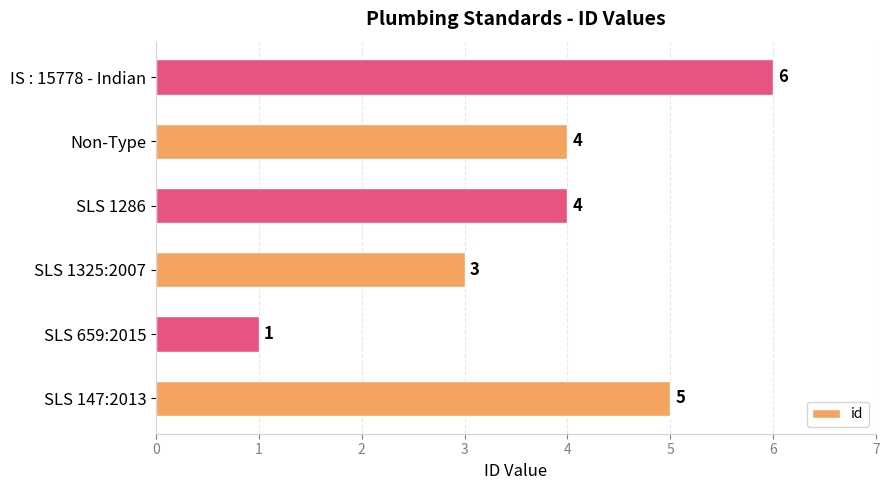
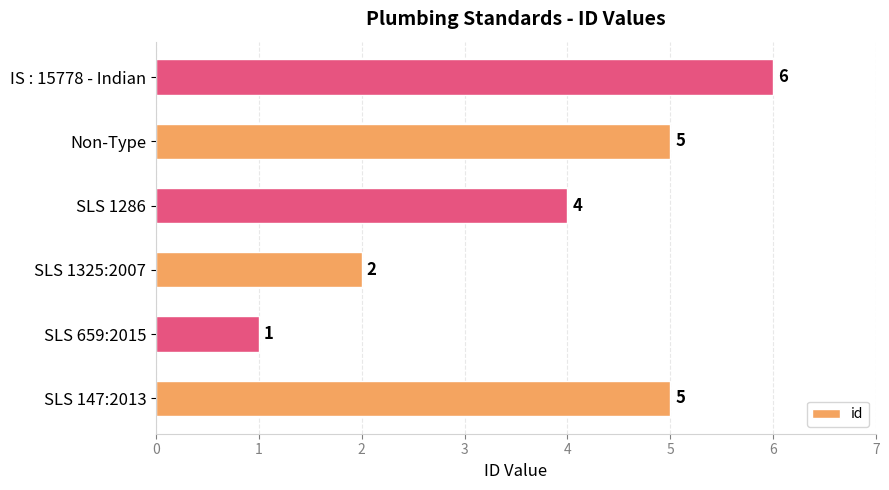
  {
    "IS : 15778 - Indian": 6,
-   "Non-Type": 4,
+   "Non-Type": 5,
    "SLS 1286": 4,
-   "SLS 1325:2007": 3,
+   "SLS 1325:2007": 2,
    "SLS 659:2015": 1,
    "SLS 147:2013": 5
  }
